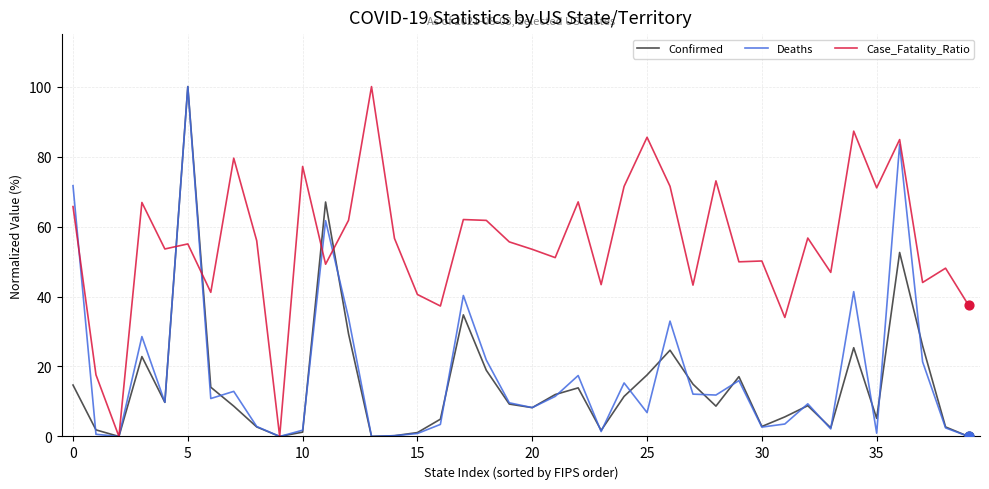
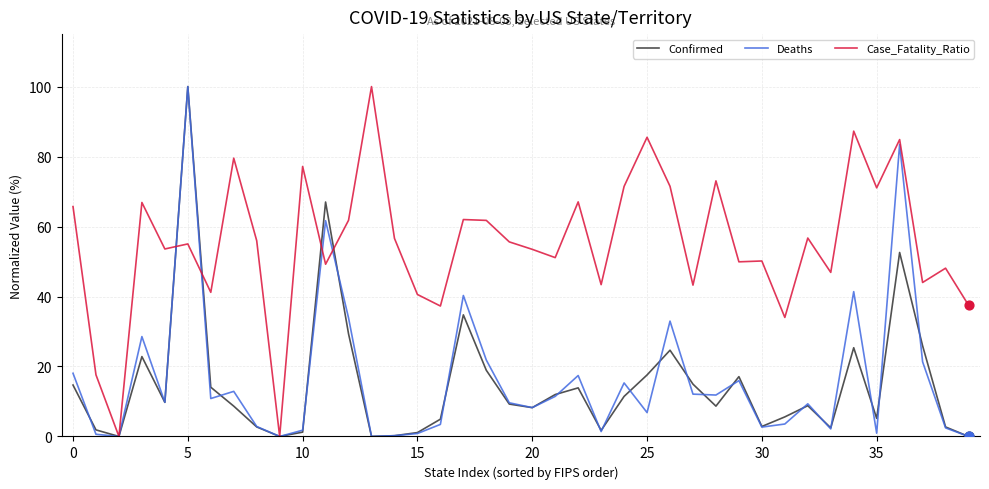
  {
    "Deaths": {
-     "0": 72,
+     "0": 18,
      "25": 7,
      "35": 1
    }
  }
